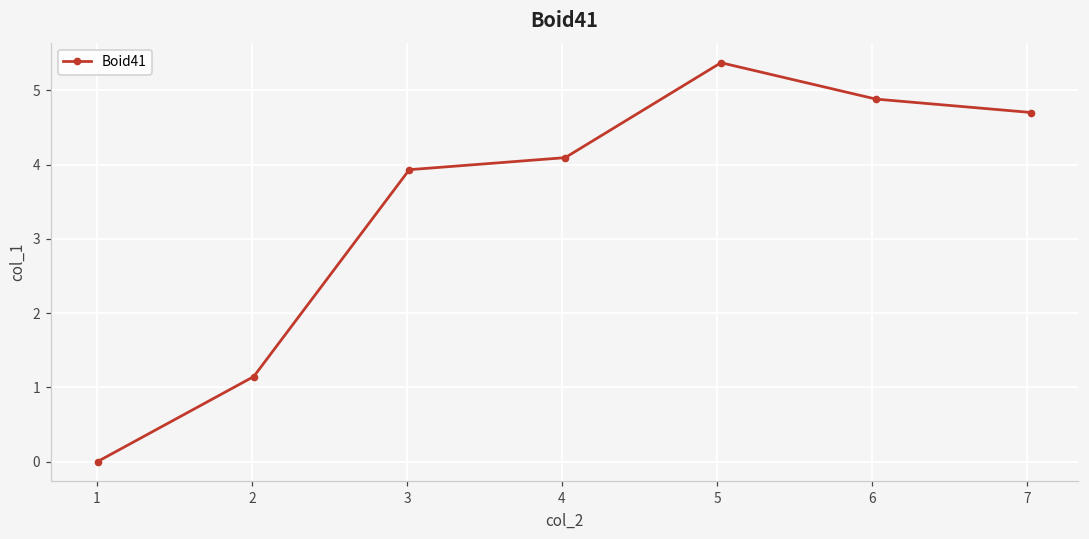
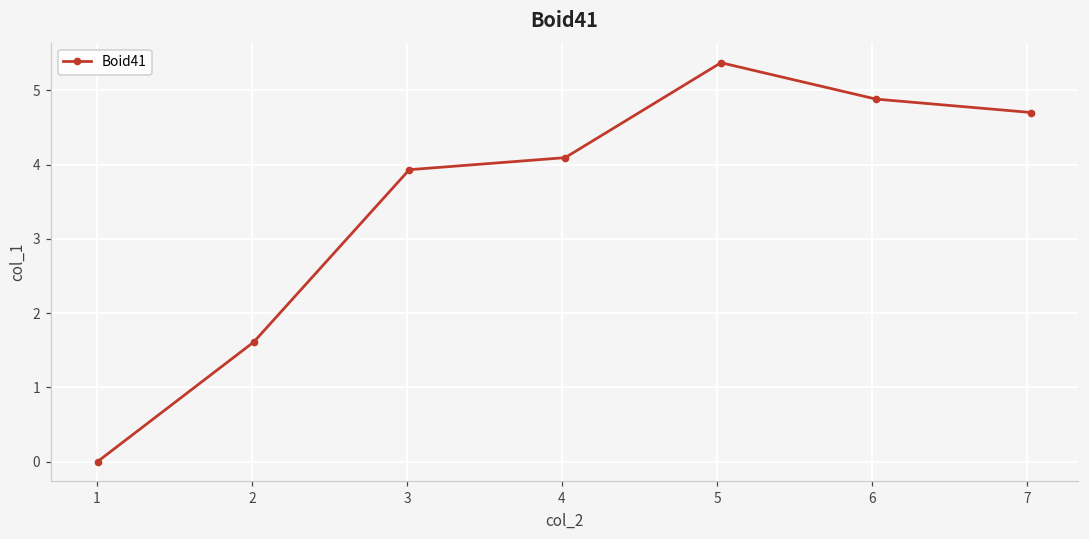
  {
    "1": 0.0,
-   "2": 1.1,
+   "2": 1.6,
    "3": 3.9
  }
